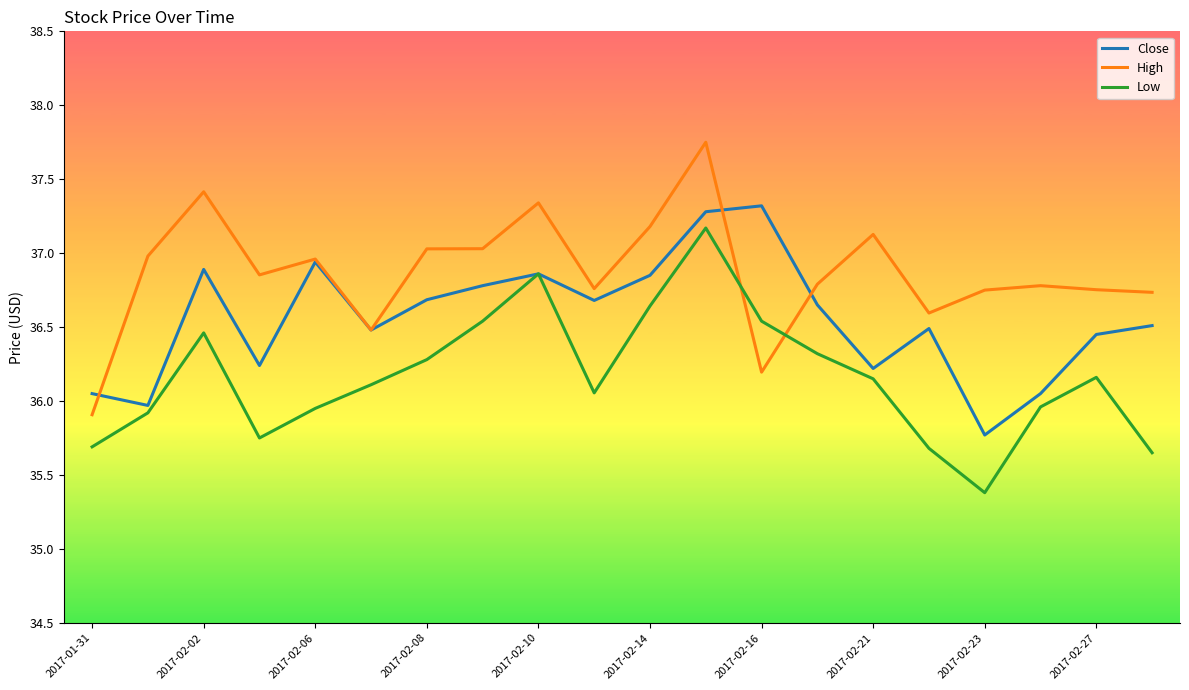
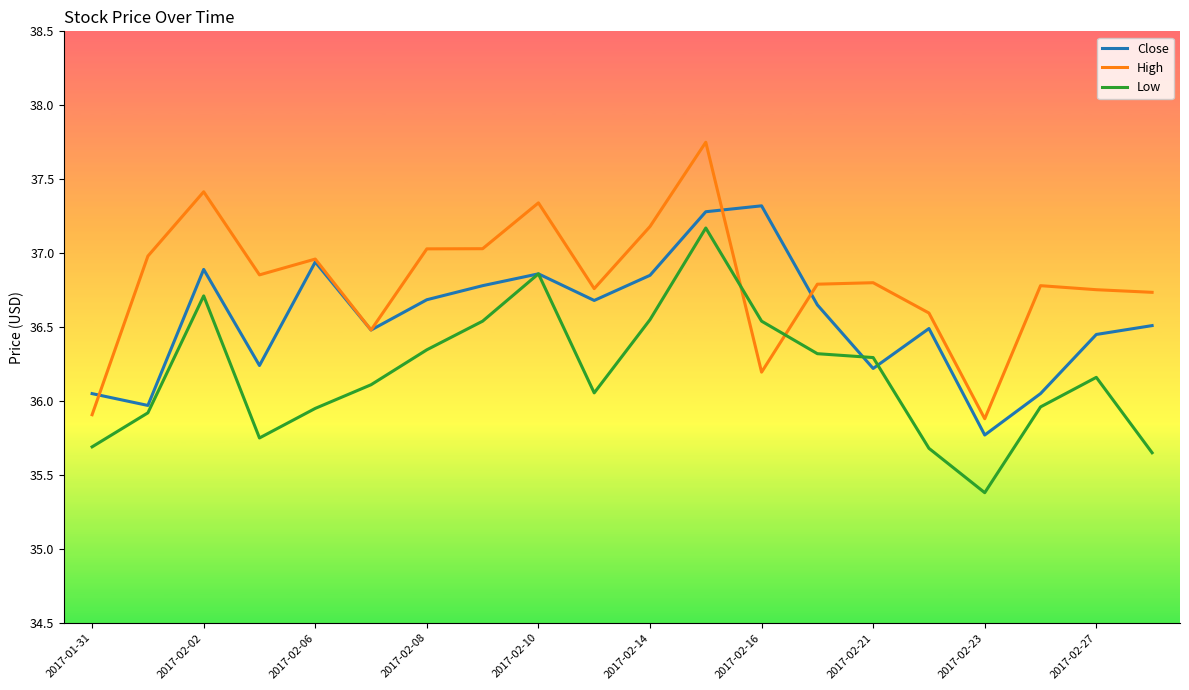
  {
    "Close": {
      "2017-01-31": 36.05,
      "2017-02-02": 36.89,
      "2017-02-06": 36.94,
      "2017-02-08": 36.68,
      "2017-02-14": 36.85,
      "2017-02-16": 37.32,
      "2017-02-21": 36.22,
      "2017-02-23": 35.77,
      "2017-02-27": 36.45
    },
    "High": {
      "2017-01-31": 35.91,
      "2017-02-02": 37.42,
      "2017-02-06": 36.96,
      "2017-02-08": 37.03,
      "2017-02-10": 37.34,
      "2017-02-14": 37.18,
      "2017-02-16": 36.20,
-     "2017-02-21": 37.13,
-     "2017-02-23": 36.75,
+     "2017-02-21": 36.80,
+     "2017-02-23": 35.88,
      "2017-02-27": 36.75
    },
    "Low": {
      "2017-01-31": 35.69,
-     "2017-02-02": 36.46,
+     "2017-02-02": 36.71,
      "2017-02-06": 35.95,
-     "2017-02-08": 36.28,
-     "2017-02-14": 36.64,
+     "2017-02-08": 36.35,
+     "2017-02-14": 36.55,
      "2017-02-16": 36.54,
-     "2017-02-21": 36.15,
+     "2017-02-21": 36.29,
      "2017-02-23": 35.38,
      "2017-02-27": 36.16
    }
  }
